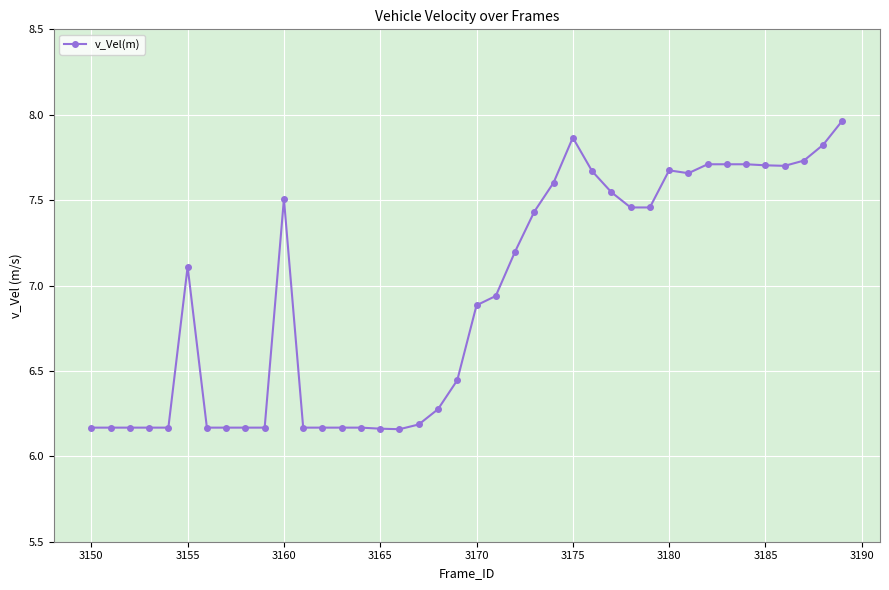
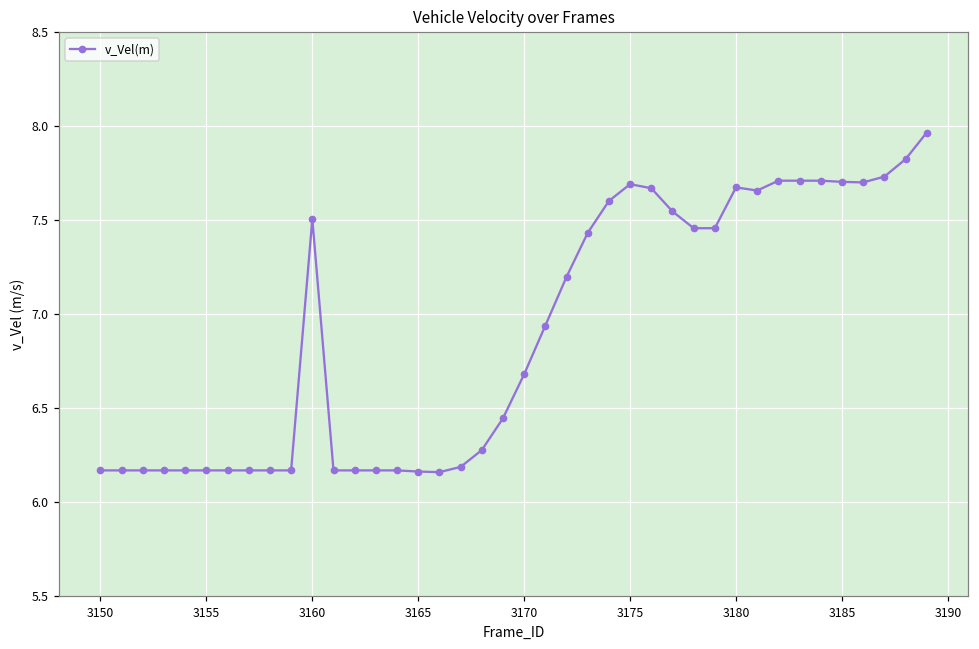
  {
    "3150": 6.17,
-   "3155": 7.11,
+   "3155": 6.17,
    "3160": 7.51,
    "3165": 6.16,
-   "3170": 6.88,
-   "3175": 7.87,
+   "3170": 6.68,
+   "3175": 7.69,
    "3180": 7.67,
    "3185": 7.70
  }
